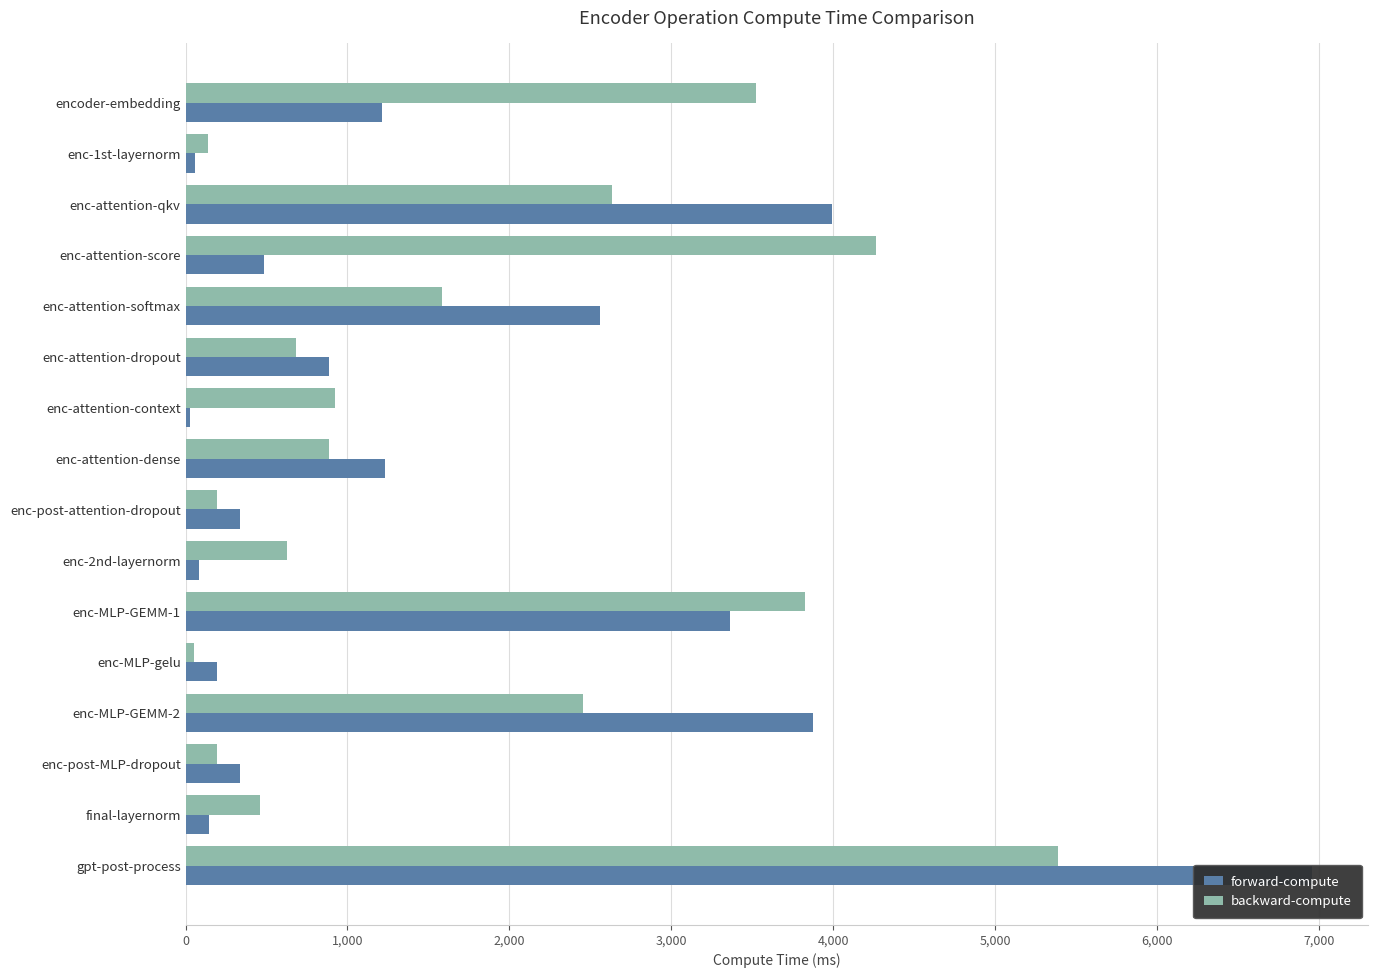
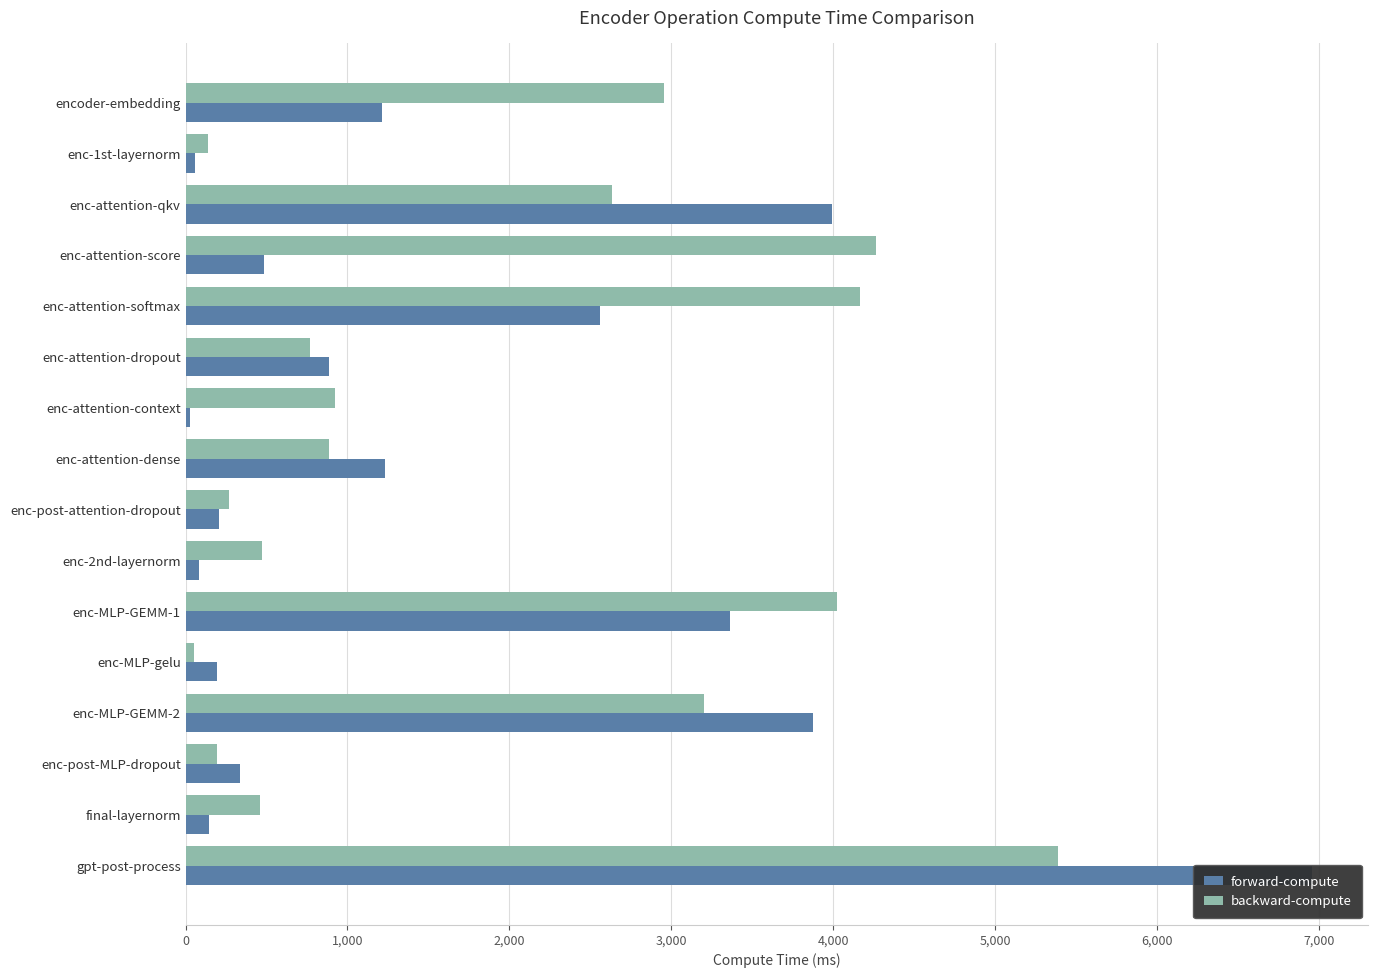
  {
    "forward-compute": {
      "encoder-embedding": "1,210",
      "enc-1st-layernorm": "60",
      "enc-attention-qkv": "4,000",
      "enc-attention-score": "490",
      "enc-attention-softmax": "2,560",
      "enc-attention-dropout": "890",
      "enc-attention-context": "30",
      "enc-attention-dense": "1,230",
-     "enc-post-attention-dropout": "340",
+     "enc-post-attention-dropout": "210",
      "enc-2nd-layernorm": "90",
      "enc-MLP-GEMM-1": "3,360",
      "enc-MLP-gelu": "190",
      "enc-MLP-GEMM-2": "3,870",
      "enc-post-MLP-dropout": "340",
      "final-layernorm": "140"
    },
    "backward-compute": {
-     "encoder-embedding": "3,520",
+     "encoder-embedding": "2,960",
      "enc-1st-layernorm": "140",
      "enc-attention-qkv": "2,630",
      "enc-attention-score": "4,270",
-     "enc-attention-softmax": "1,580",
-     "enc-attention-dropout": "680",
+     "enc-attention-softmax": "4,170",
+     "enc-attention-dropout": "770",
      "enc-attention-context": "920",
      "enc-attention-dense": "890",
-     "enc-post-attention-dropout": "190",
-     "enc-2nd-layernorm": "630",
-     "enc-MLP-GEMM-1": "3,820",
+     "enc-post-attention-dropout": "270",
+     "enc-2nd-layernorm": "470",
+     "enc-MLP-GEMM-1": "4,020",
      "enc-MLP-gelu": "50",
-     "enc-MLP-GEMM-2": "2,450",
+     "enc-MLP-GEMM-2": "3,200",
      "enc-post-MLP-dropout": "190",
      "final-layernorm": "460",
      "gpt-post-process": "5,390"
    }
  }
